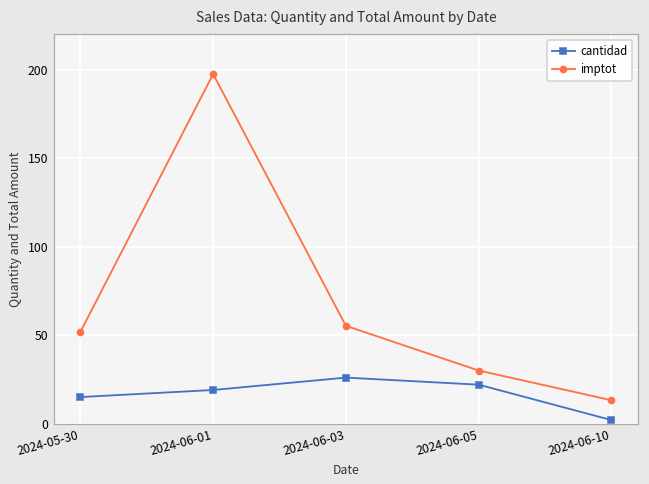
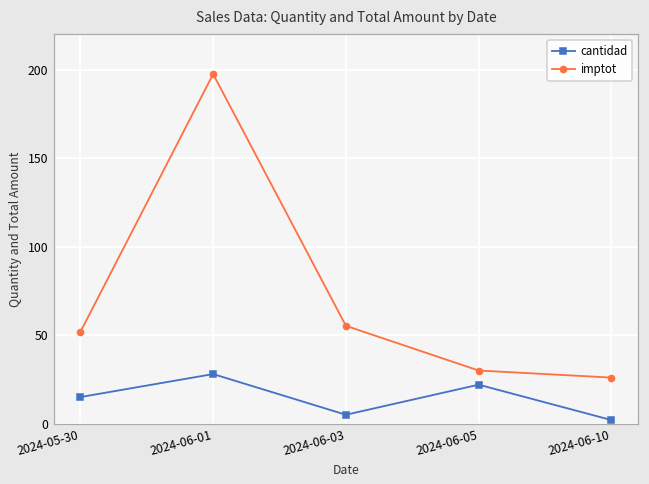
  {
    "cantidad": {
      "2024-05-30": 15,
-     "2024-06-01": 19,
-     "2024-06-03": 26,
+     "2024-06-01": 28,
+     "2024-06-03": 5,
      "2024-06-05": 22,
      "2024-06-10": 2
    },
    "imptot": {
      "2024-05-30": 52,
      "2024-06-01": 198,
      "2024-06-03": 55,
      "2024-06-05": 30,
-     "2024-06-10": 13
+     "2024-06-10": 26
    }
  }
